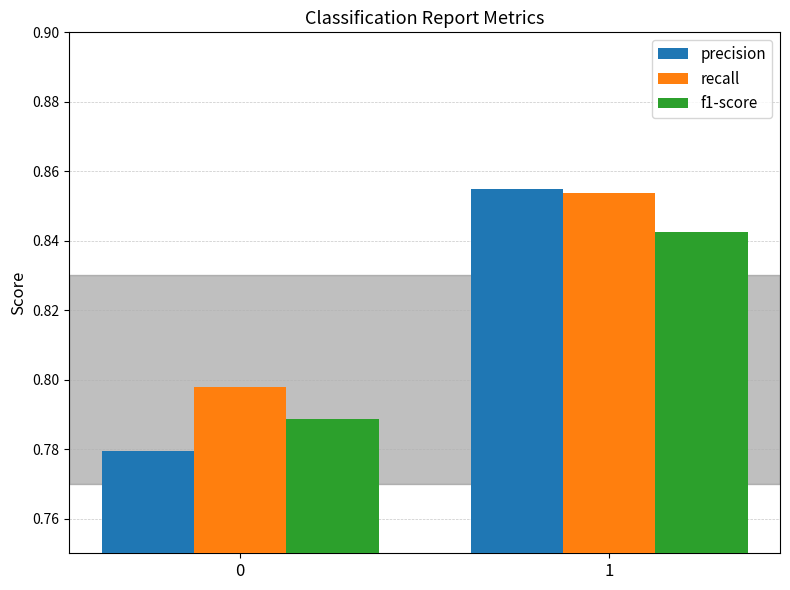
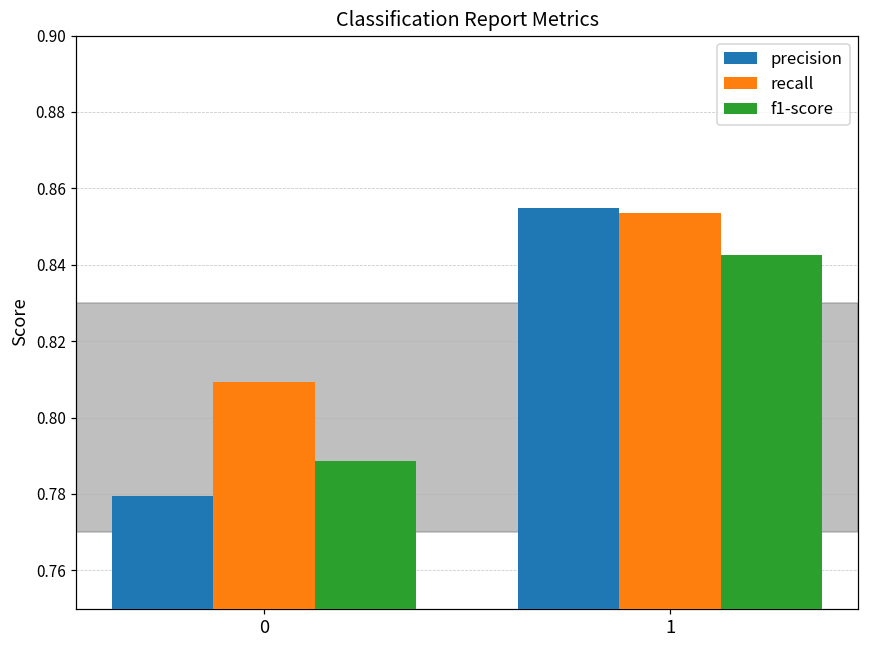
  {
    "precision": {
      "0": 0.780,
      "1": 0.855
    },
    "recall": {
-     "0": 0.798,
+     "0": 0.809,
      "1": 0.854
    },
    "f1-score": {
      "0": 0.789,
      "1": 0.842
    }
  }
